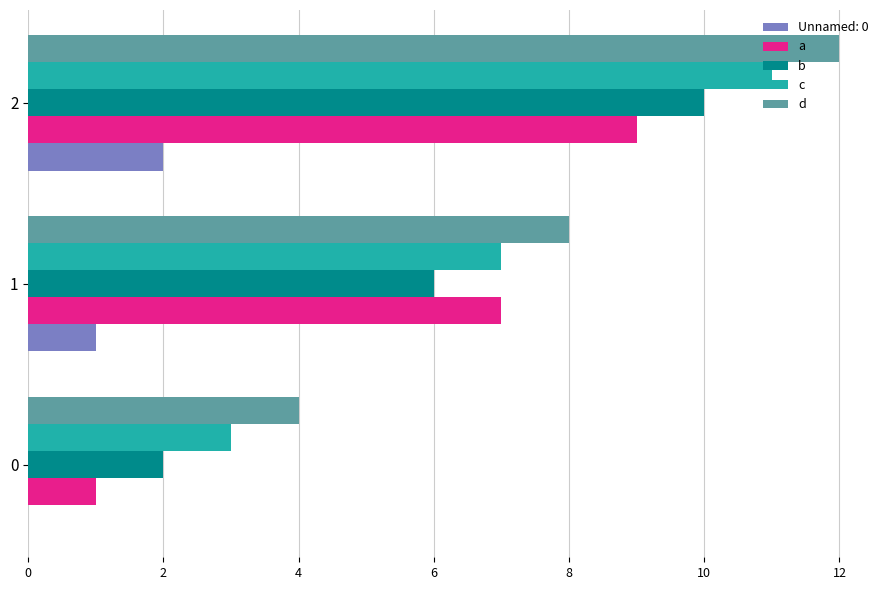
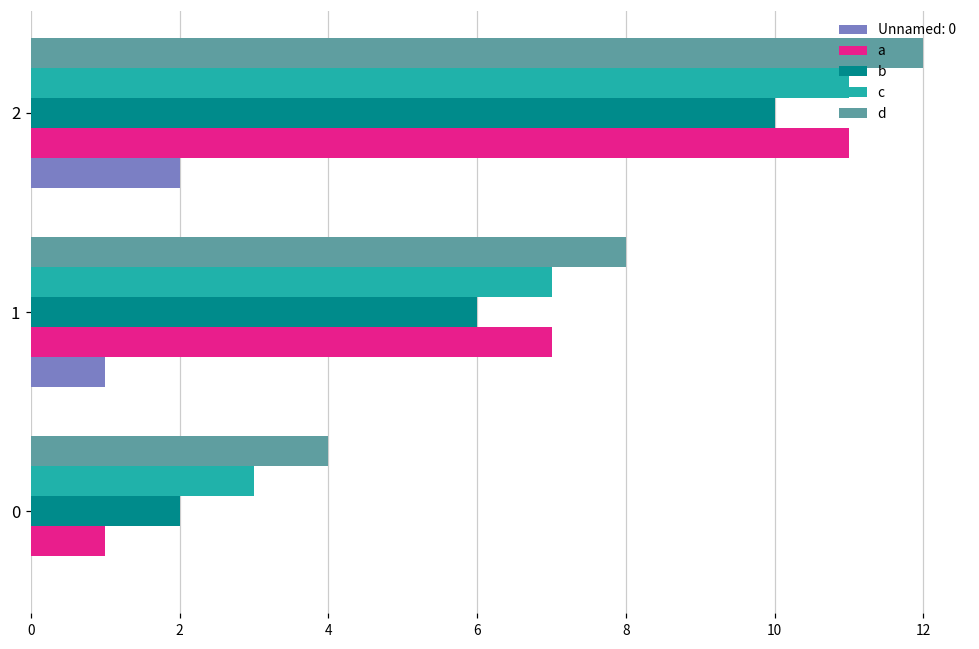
  {
    "a": {
-     "2": 9,
+     "2": 11,
      "1": 7,
      "0": 1
    }
  }
